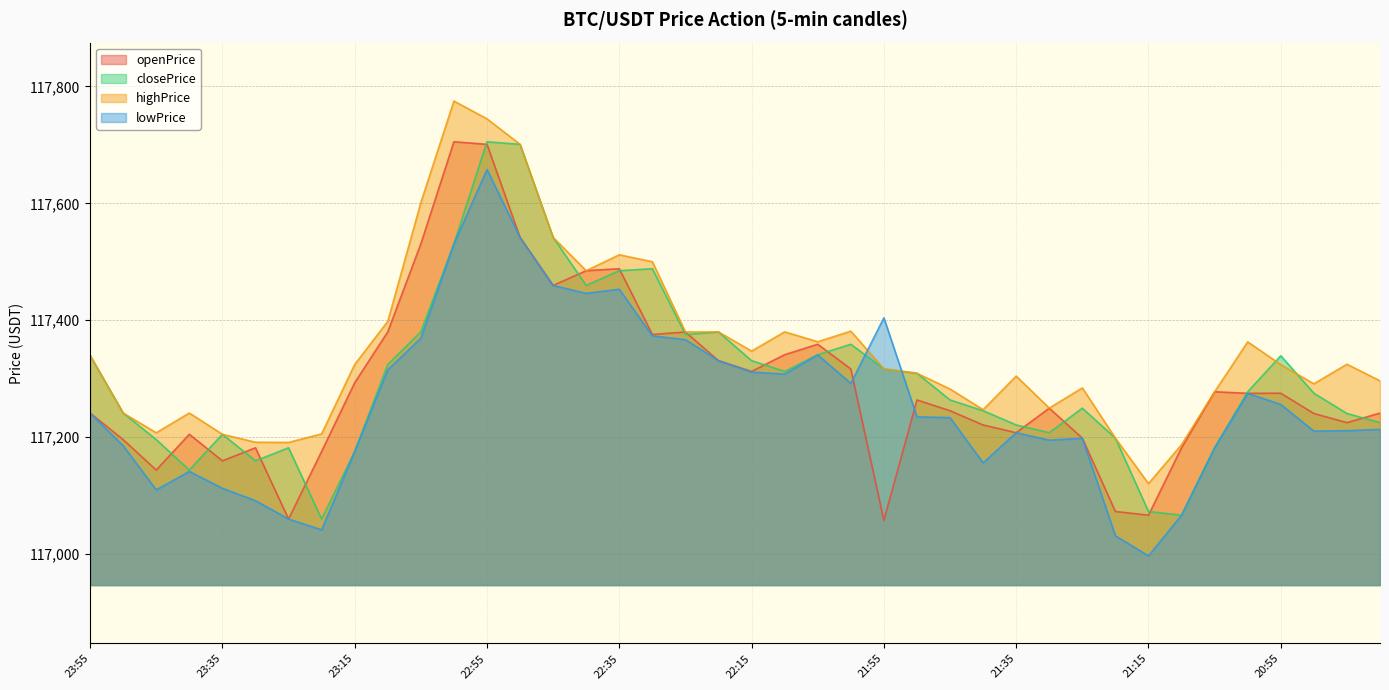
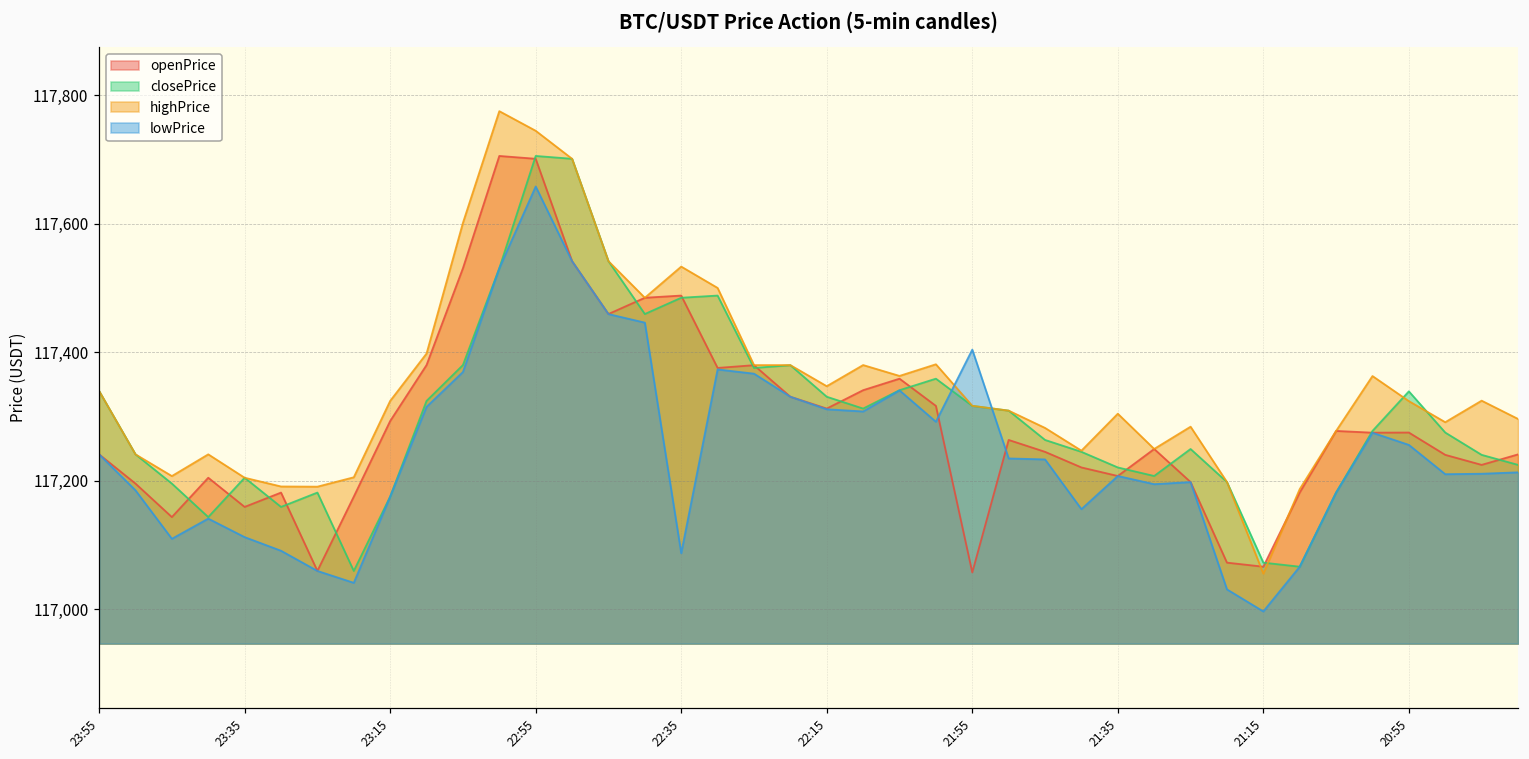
  {
    "openPrice": {
      "23:35": "117,160",
      "23:15": "117,290",
      "22:55": "117,700",
      "21:55": "117,060",
      "21:15": "117,070",
      "20:55": "117,280"
    },
    "closePrice": {
      "22:55": "117,710",
      "22:15": "117,330",
      "21:35": "117,220",
      "21:15": "117,070",
      "20:55": "117,340"
    },
    "highPrice": {
      "23:15": "117,320",
      "22:55": "117,740",
-     "22:35": "117,510",
+     "22:35": "117,530",
      "22:15": "117,350",
      "21:35": "117,300",
-     "21:15": "117,120",
+     "21:15": "117,060",
      "20:55": "117,320"
    },
    "lowPrice": {
      "23:35": "117,110",
      "22:55": "117,660",
-     "22:35": "117,450",
+     "22:35": "117,090",
      "21:55": "117,400",
      "21:15": "117,000",
      "20:55": "117,260"
    }
  }
